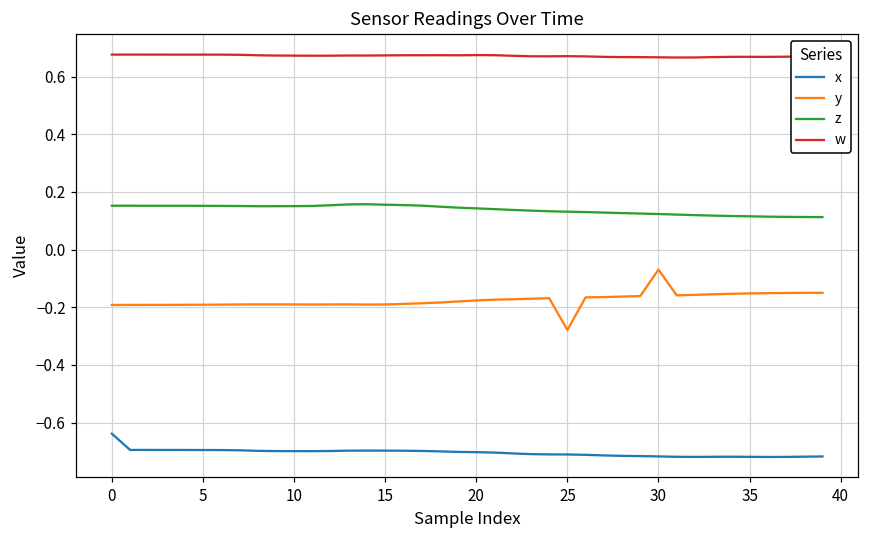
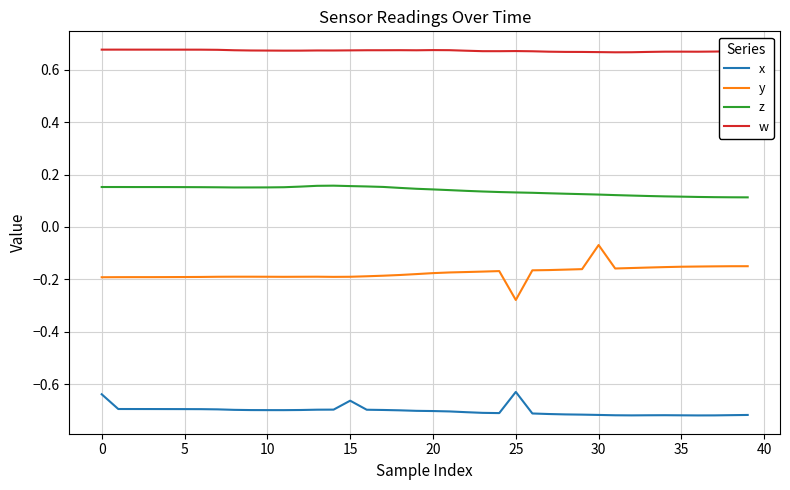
  {
    "x": {
      "0": -0.64,
      "5": -0.69,
      "10": -0.70,
-     "15": -0.70,
+     "15": -0.66,
      "20": -0.70,
-     "25": -0.71,
+     "25": -0.63,
      "30": -0.72,
      "35": -0.72
    },
    "y": {
      "0": -0.19,
      "5": -0.19,
      "10": -0.19,
      "15": -0.19,
      "20": -0.18,
      "25": -0.28,
      "30": -0.07,
      "35": -0.15
    },
    "z": {
      "0": 0.15,
      "5": 0.15,
      "10": 0.15,
      "15": 0.16,
      "20": 0.14,
      "25": 0.13,
      "30": 0.12,
      "35": 0.12
    },
    "w": {
      "0": 0.68,
      "5": 0.68,
      "10": 0.67,
      "15": 0.67,
      "20": 0.67,
      "25": 0.67,
      "30": 0.67,
      "35": 0.67
    }
  }
